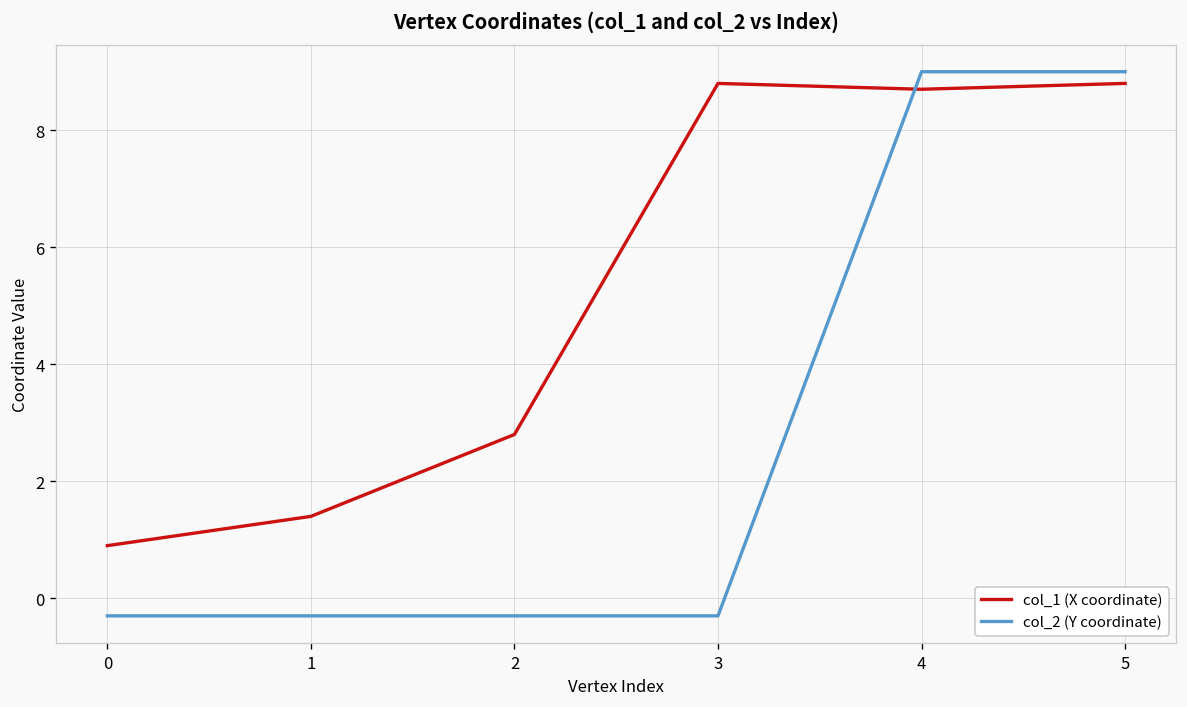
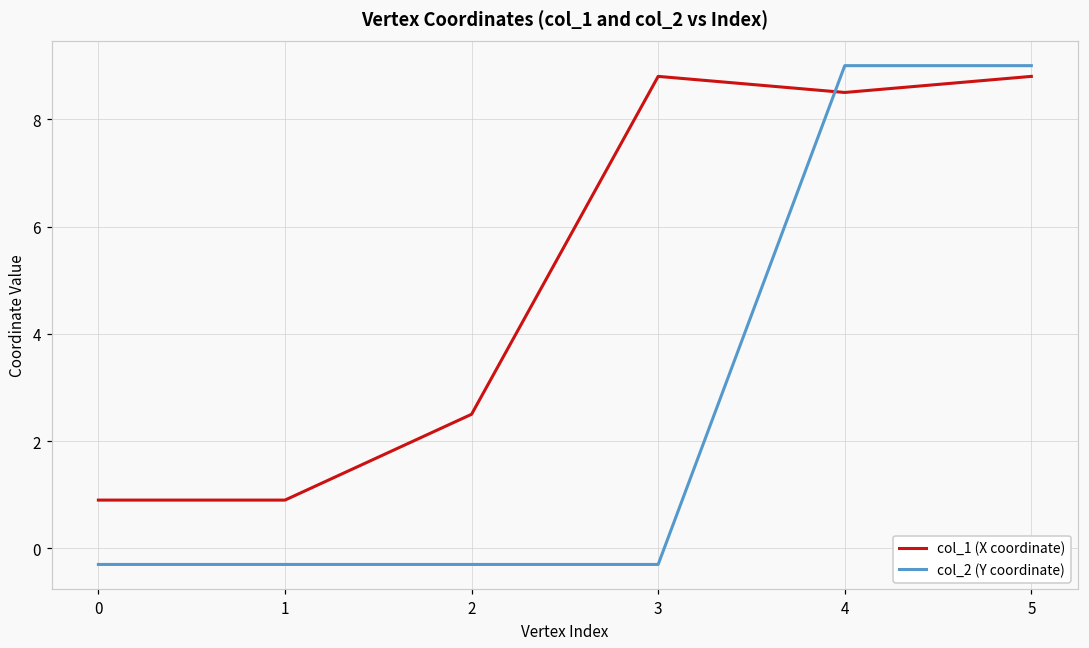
  {
    "col_1 (X coordinate)": {
      "0": 0.9,
-     "1": 1.4,
-     "2": 2.8,
+     "1": 0.9,
+     "2": 2.5,
      "3": 8.8,
-     "4": 8.7,
+     "4": 8.5,
      "5": 8.8
    },
    "col_2 (Y coordinate)": {
      "0": -0.3,
      "1": -0.3,
      "2": -0.3,
      "3": -0.3,
      "4": 9.0,
      "5": 9.0
    }
  }
